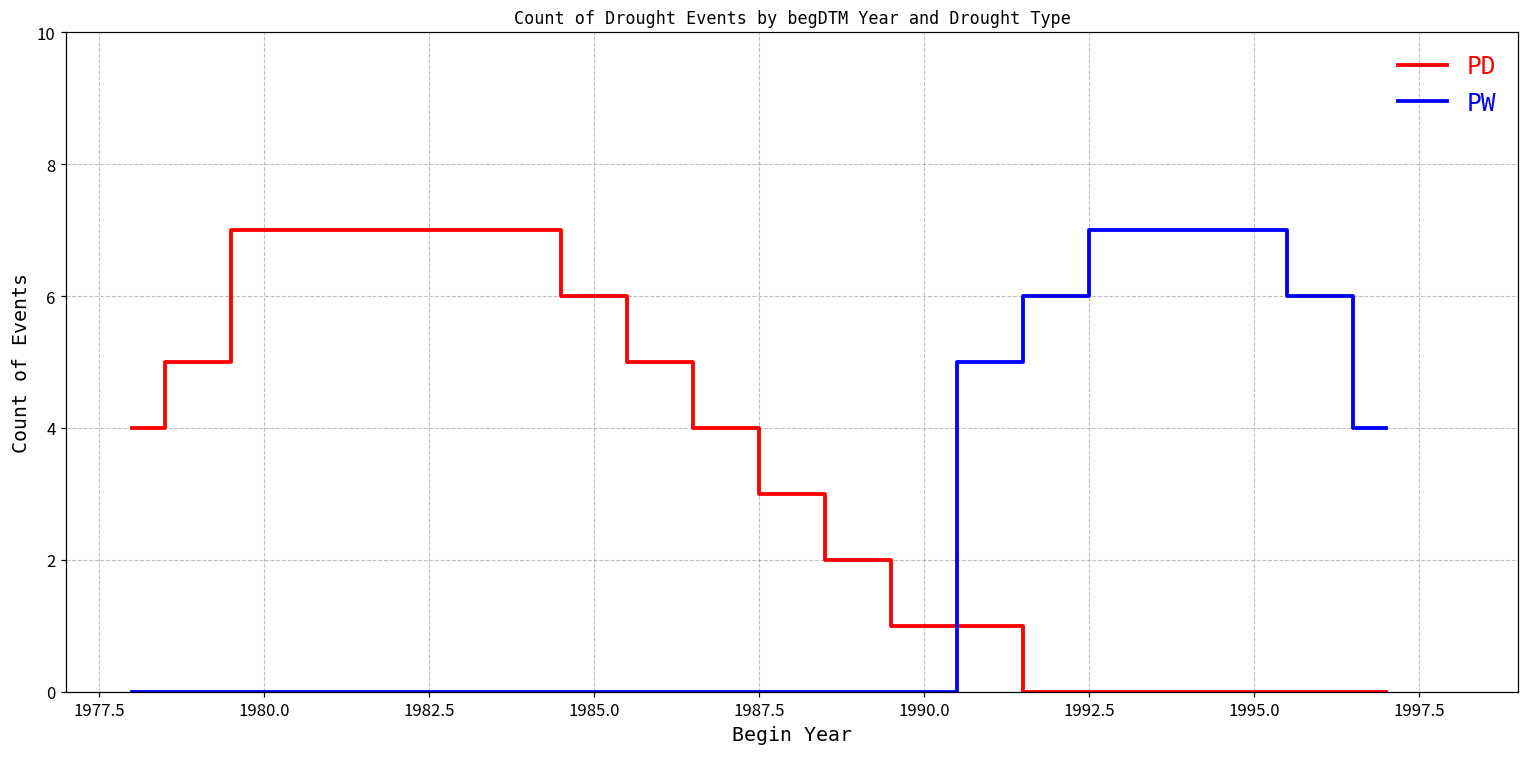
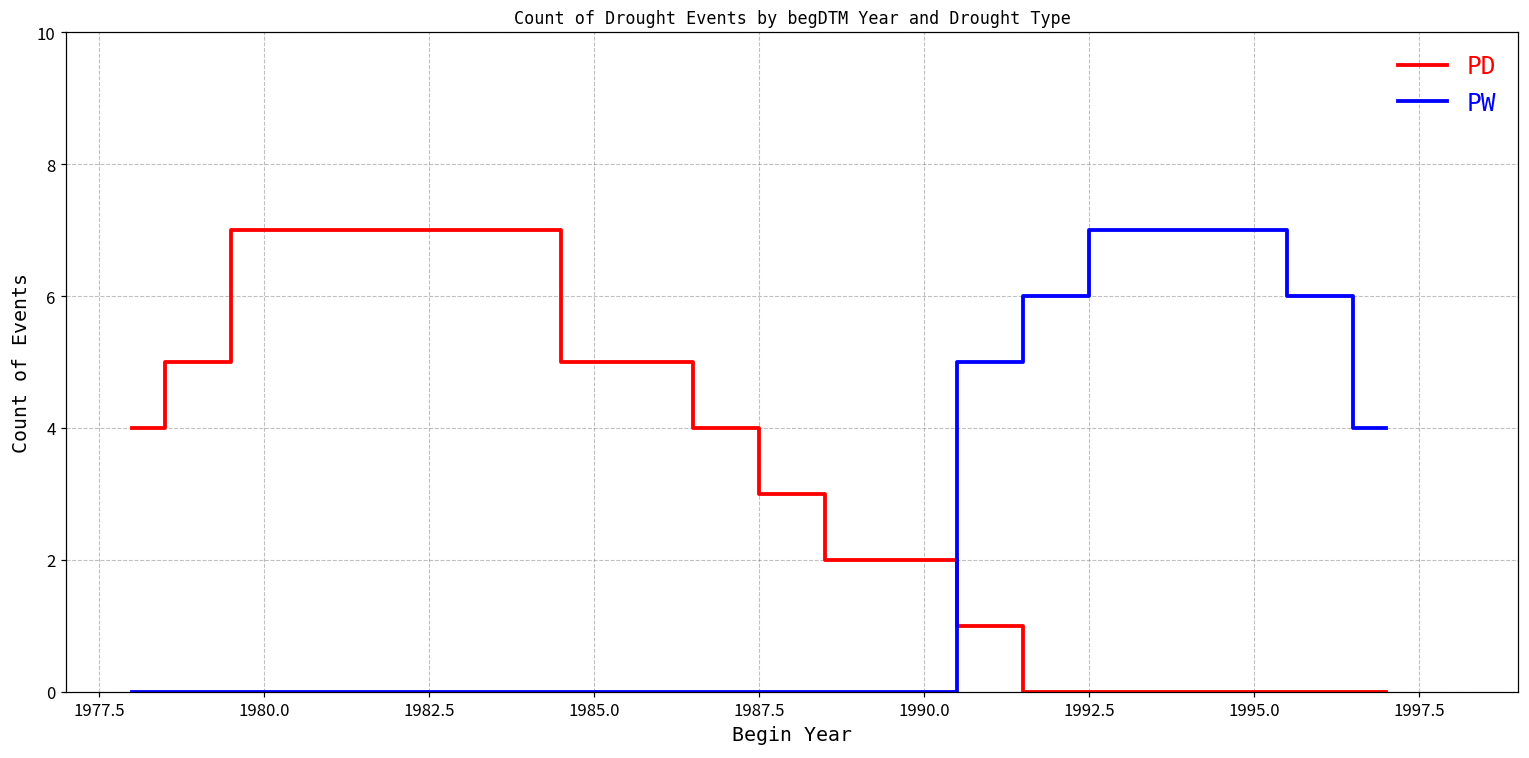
  {
    "PD": {
      "1980.0": 7,
-     "1985.0": 6,
-     "1990.0": 1,
+     "1985.0": 5,
+     "1990.0": 2,
      "1995.0": 0
    },
    "PW": {
      "1980.0": 0,
      "1985.0": 0,
      "1990.0": 0,
      "1995.0": 7
    }
  }
